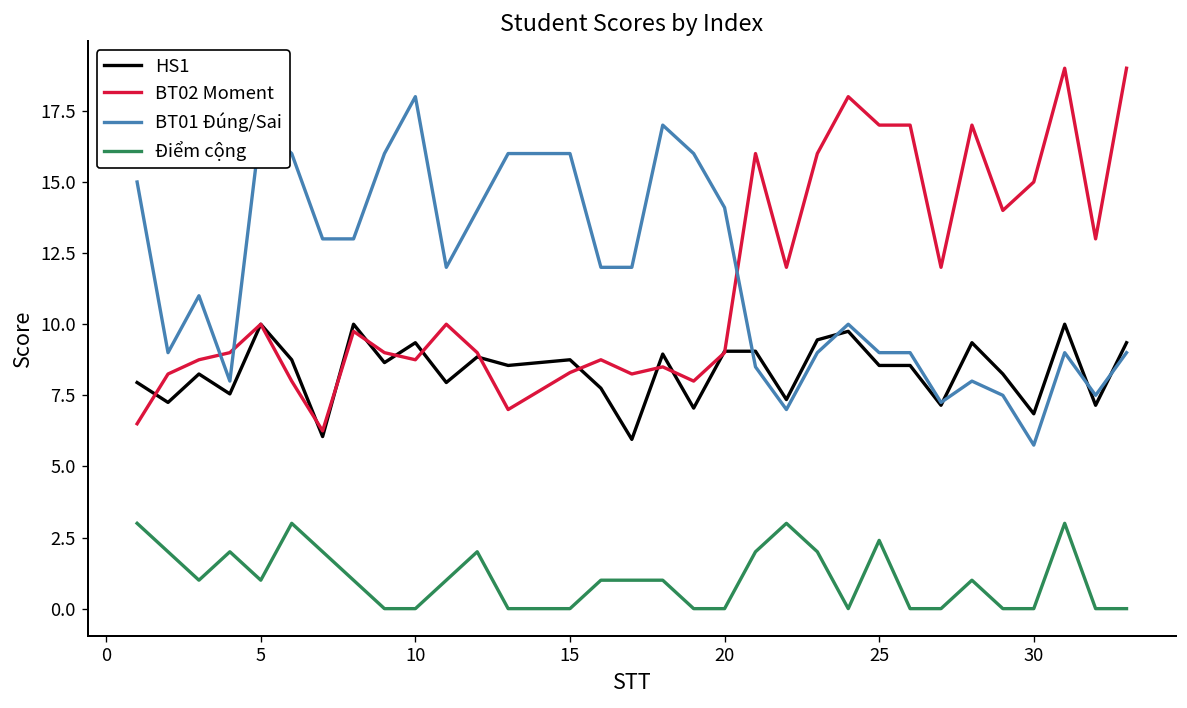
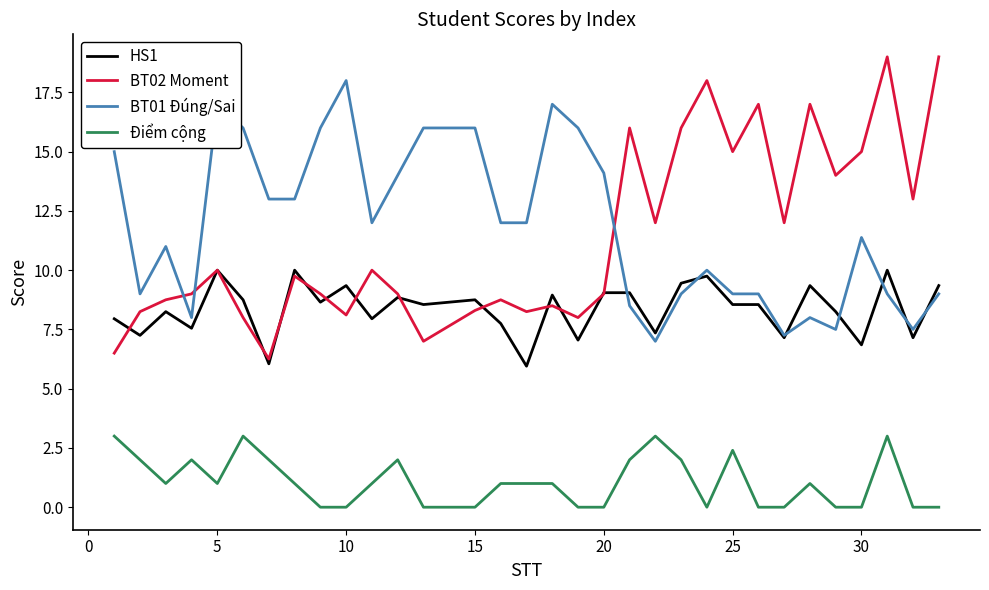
  {
    "HS1": {
      "10": 9.4,
      "15": 8.8,
      "25": 8.6,
      "30": 6.9
    },
    "BT02 Moment": {
-     "10": 8.8,
+     "10": 8.1,
      "15": 8.3,
-     "25": 17,
+     "25": 15,
      "30": 15.0
    },
    "BT01 Đúng/Sai": {
      "10": 18.0,
      "15": 16.0,
      "20": 14.1,
      "25": 9.0,
-     "30": 5.8
+     "30": 11.4
    },
    "Điểm cộng": {
      "5": 1.0,
      "10": 0.0,
      "15": 0.0,
      "20": 0.0,
      "25": 2.4,
      "30": 0.0
    }
  }
